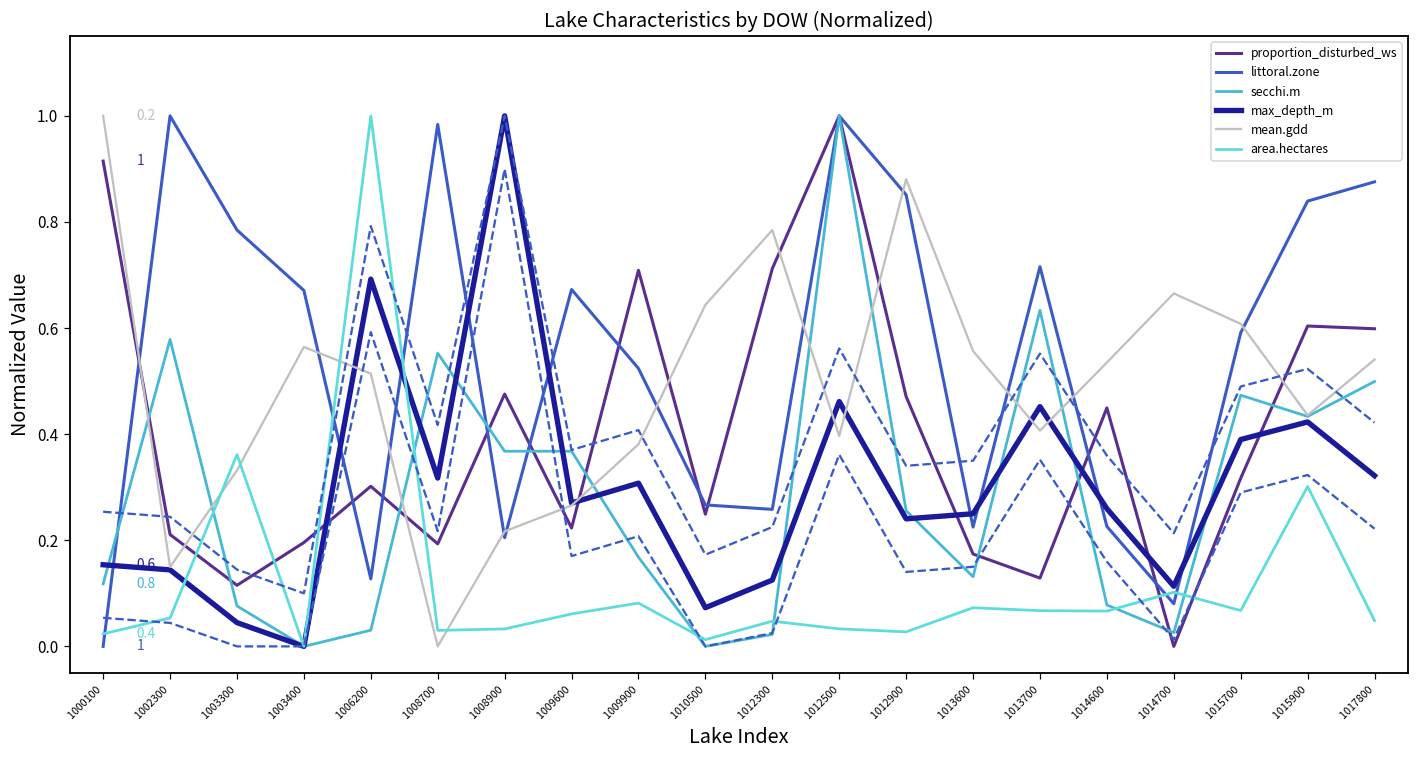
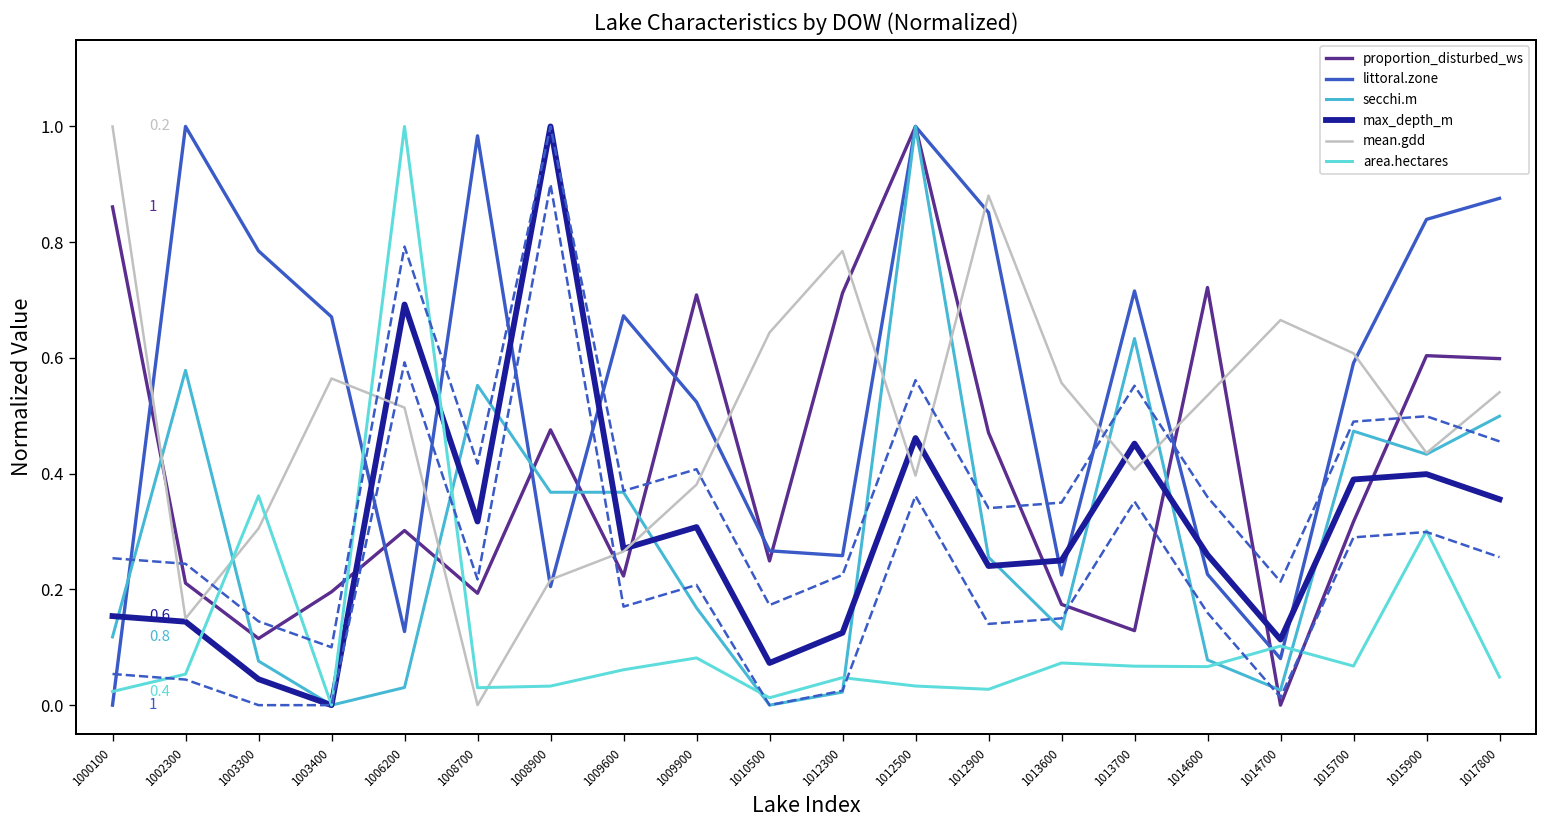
  {
    "proportion_disturbed_ws": {
-     "1000100": 0.91,
+     "1000100": 0.86,
      "1002300": 0.21,
      "1003300": 0.12,
      "1003400": 0.20,
      "1006200": 0.30,
      "1008700": 0.19,
      "1008900": 0.48,
      "1009600": 0.22,
      "1009900": 0.71,
      "1010500": 0.25,
      "1012300": 0.71,
      "1012900": 0.47,
      "1013600": 0.17,
      "1013700": 0.13,
-     "1014600": 0.45,
+     "1014600": 0.72,
      "1014700": 0.00,
      "1015700": 0.32,
      "1015900": 0.60,
      "1017800": 0.60
    },
    "max_depth_m": {
      "1000100": 0.15,
      "1003300": 0.04,
      "1006200": 0.69,
      "1008700": 0.32,
      "1009900": 0.31,
      "1010500": 0.07,
      "1012300": 0.13,
      "1012500": 0.46,
      "1012900": 0.24,
      "1013600": 0.25,
      "1013700": 0.45,
      "1014600": 0.26,
      "1014700": 0.11,
      "1015700": 0.39,
-     "1015900": 0.42,
-     "1017800": 0.32
+     "1015900": 0.40,
+     "1017800": 0.36
    },
    "mean.gdd": {
      "1000100": 1.00,
-     "1003300": 0.33,
+     "1003300": 0.31,
      "1003400": 0.56,
      "1006200": 0.51,
      "1008700": 0.00,
      "1008900": 0.22,
      "1009900": 0.38,
      "1010500": 0.64,
      "1012300": 0.78,
      "1012500": 0.40,
      "1012900": 0.88,
      "1013600": 0.56,
      "1013700": 0.41,
      "1014600": 0.54,
      "1014700": 0.67,
      "1015700": 0.61,
      "1017800": 0.54
    }
  }
